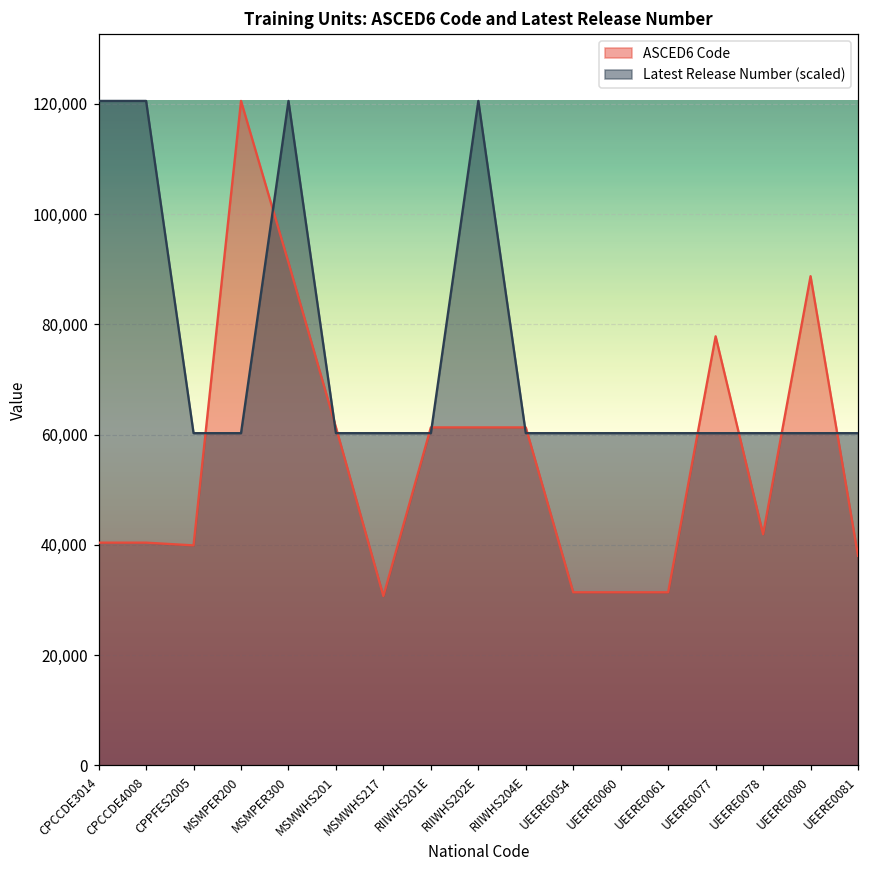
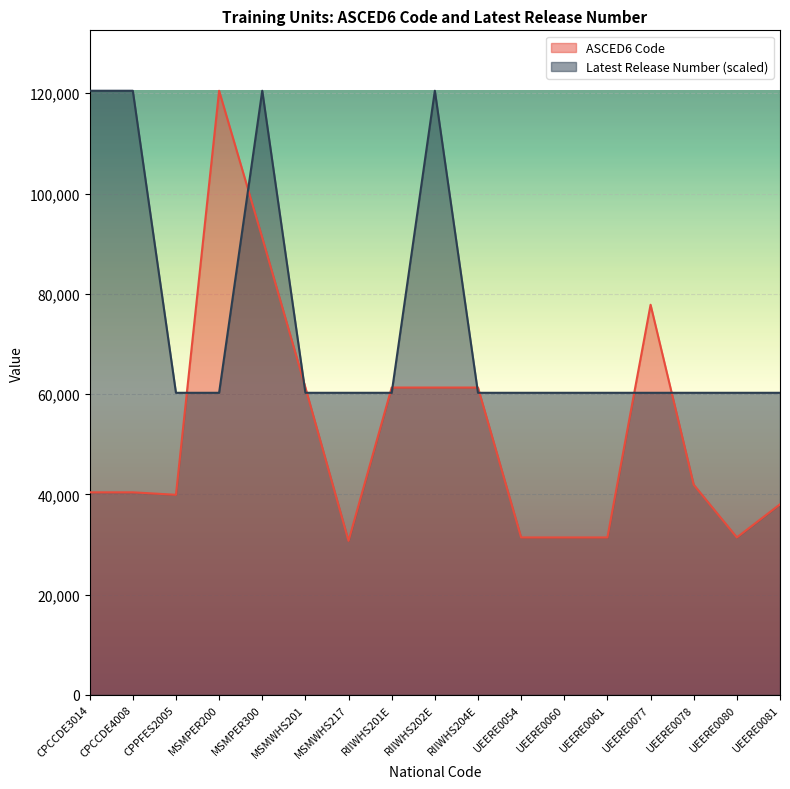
  {
    "ASCED6 Code": {
      "CPCCDE3014": "40,000",
      "CPCCDE4008": "40,000",
      "CPPFES2005": "40,000",
      "MSMPER200": "121,000",
      "MSMPER300": "91,000",
      "MSMWHS201": "61,000",
      "MSMWHS217": "31,000",
      "RIIWHS201E": "61,000",
      "RIIWHS202E": "61,000",
      "RIIWHS204E": "61,000",
      "UEERE0054": "31,000",
      "UEERE0060": "31,000",
      "UEERE0061": "31,000",
      "UEERE0077": "78,000",
      "UEERE0078": "42,000",
-     "UEERE0080": "89,000",
+     "UEERE0080": "31,000",
      "UEERE0081": "38,000"
    },
    "Latest Release Number (scaled)": {
      "CPCCDE3014": "121,000",
      "CPCCDE4008": "121,000",
      "CPPFES2005": "60,000",
      "MSMPER200": "60,000",
      "MSMPER300": "121,000",
      "MSMWHS201": "60,000",
      "MSMWHS217": "60,000",
      "RIIWHS201E": "60,000",
      "RIIWHS202E": "121,000",
      "RIIWHS204E": "60,000",
      "UEERE0054": "60,000",
      "UEERE0060": "60,000",
      "UEERE0061": "60,000",
      "UEERE0077": "60,000",
      "UEERE0078": "60,000",
      "UEERE0080": "60,000",
      "UEERE0081": "60,000"
    }
  }
